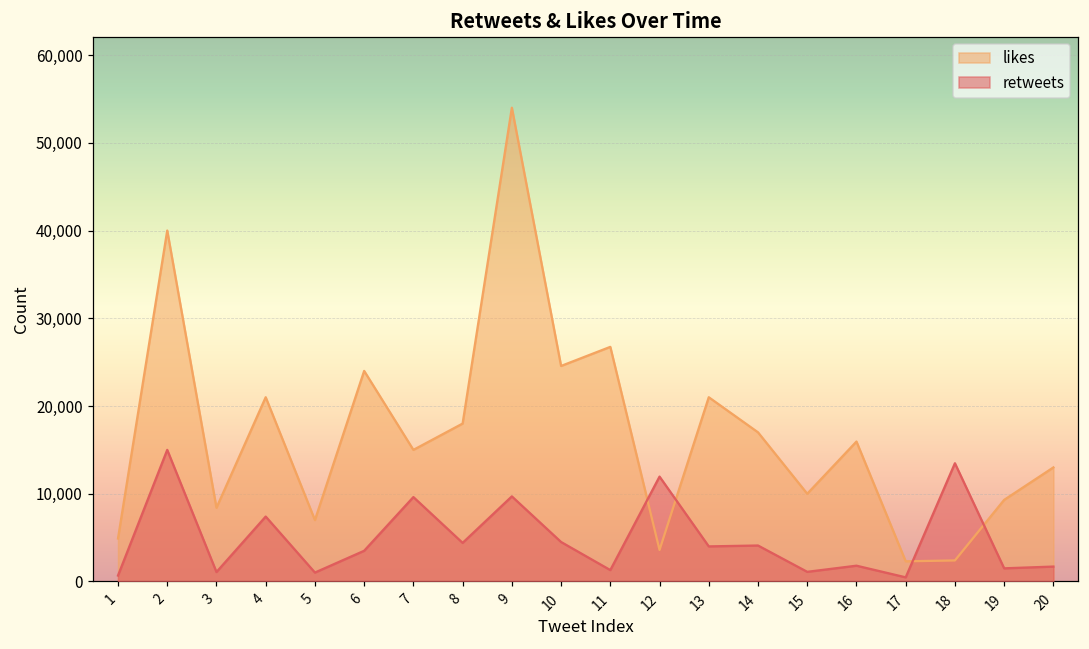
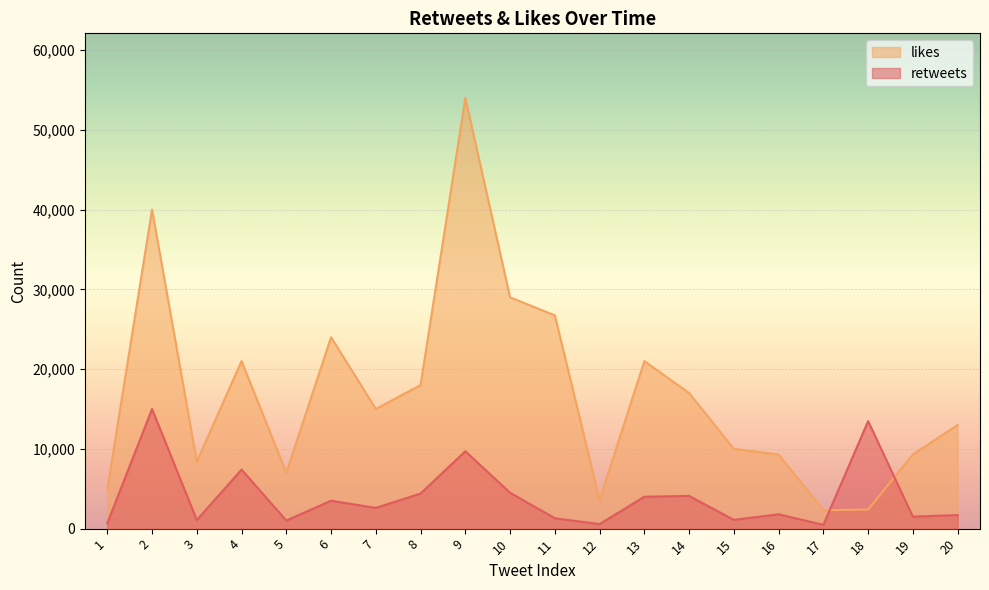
  {
    "likes": {
      "1": "5,000",
      "2": "40,000",
      "3": "8,000",
      "4": "21,000",
      "5": "7,000",
      "6": "24,000",
      "7": "15,000",
      "8": "18,000",
      "9": "54,000",
-     "10": "25,000",
+     "10": "29,000",
      "11": "27,000",
      "12": "4,000",
      "13": "21,000",
      "14": "17,000",
      "15": "10,000",
-     "16": "16,000",
+     "16": "9,000",
      "17": "2,000",
      "18": "2,000",
      "19": "9,000",
      "20": "13,000"
    },
    "retweets": {
      "1": "1,000",
      "2": "15,000",
      "3": "1,000",
      "4": "7,000",
      "5": "1,000",
      "6": "4,000",
-     "7": "10,000",
+     "7": "3,000",
      "8": "4,000",
      "9": "10,000",
      "10": "5,000",
      "11": "1,000",
-     "12": "12,000",
+     "12": "1,000",
      "13": "4,000",
      "14": "4,000",
      "15": "1,000",
      "16": "2,000",
      "17": "0",
      "18": "13,000",
      "19": "2,000",
      "20": "2,000"
    }
  }
